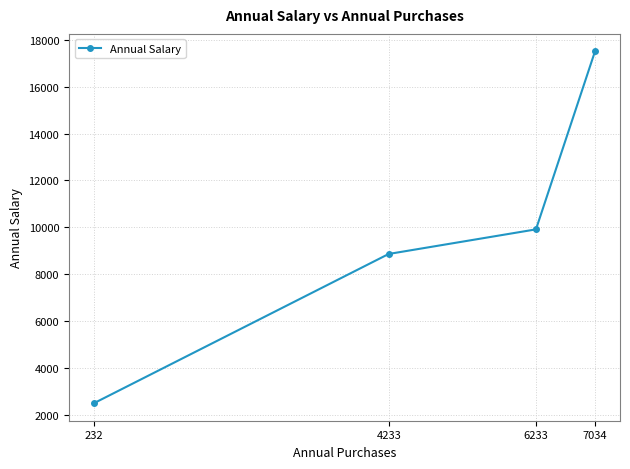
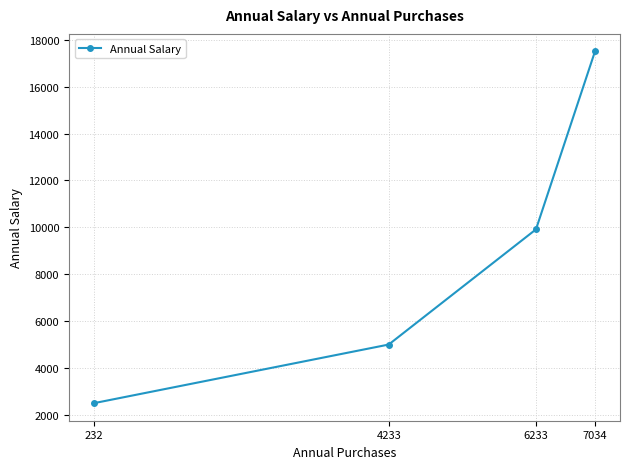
  {
    "232": 2500,
-   "4233": 8900,
+   "4233": 5000,
    "6233": 9900,
    "7034": 17500
  }
